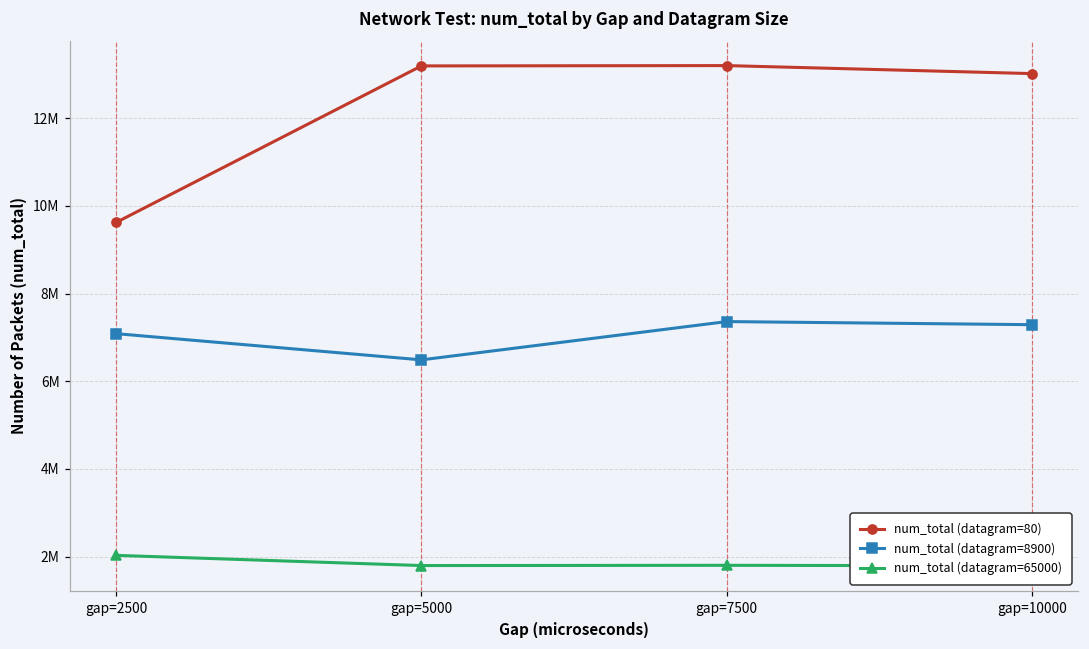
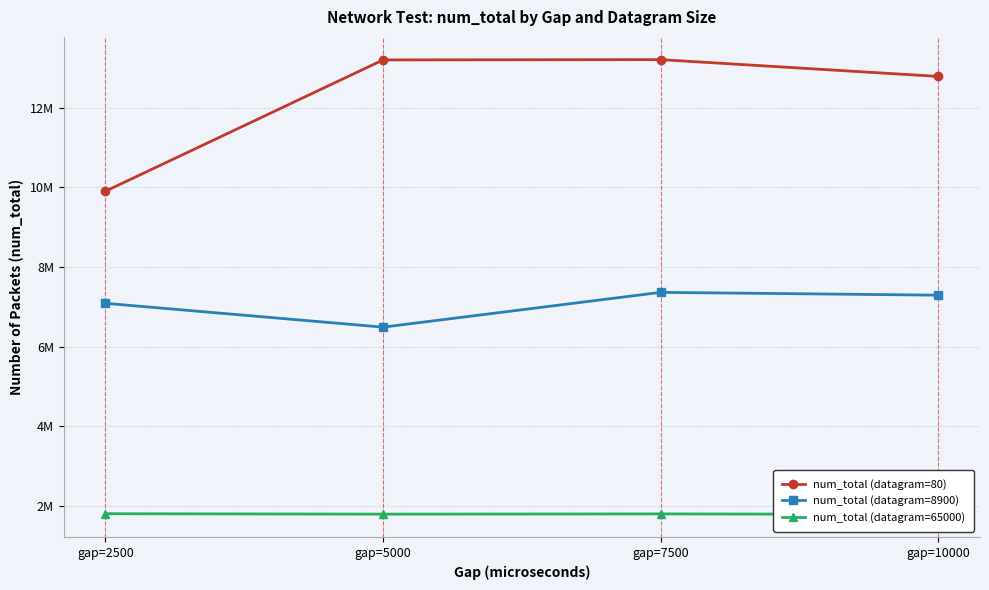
  {
    "num_total (datagram=80)": {
-     "gap=2500": 9600000,
+     "gap=2500": 9900000,
      "gap=5000": 13200000,
      "gap=7500": 13200000,
-     "gap=10000": 13000000
+     "gap=10000": 12800000
    },
    "num_total (datagram=8900)": {
      "gap=2500": 7100000,
      "gap=5000": 6500000,
      "gap=7500": 7400000,
      "gap=10000": 7300000
    },
    "num_total (datagram=65000)": {
-     "gap=2500": 2000000,
+     "gap=2500": 1800000,
      "gap=5000": 1800000,
      "gap=7500": 1800000
    }
  }
